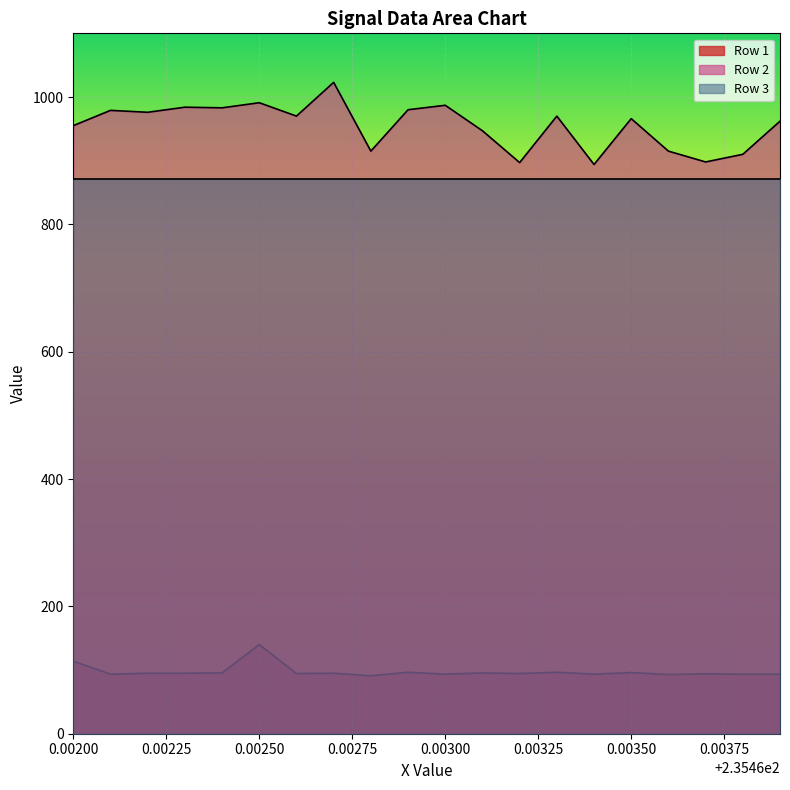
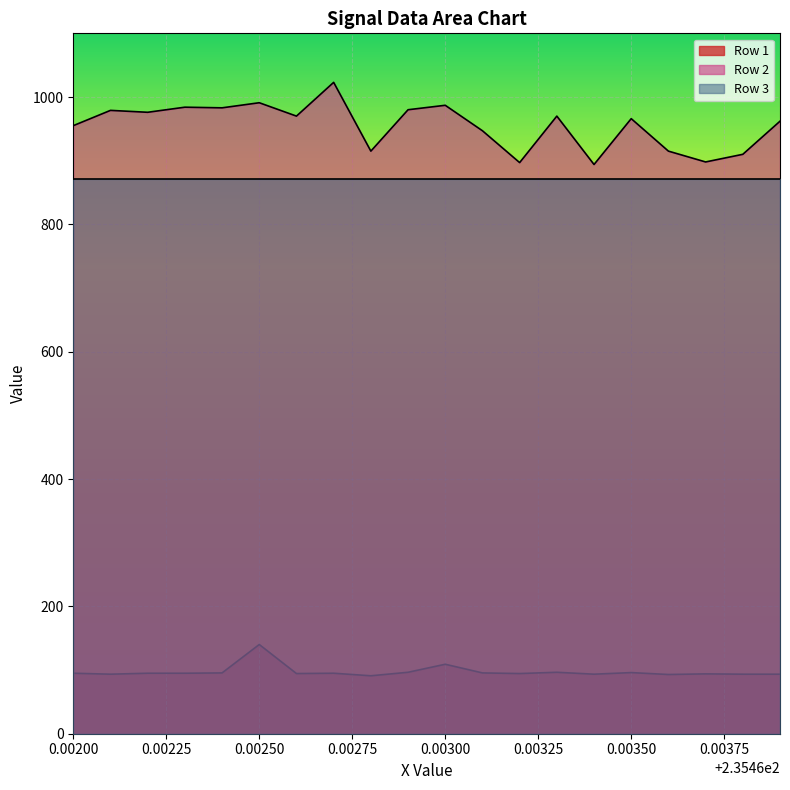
  {
    "Row 1": {
-     "0.00200": 110,
+     "0.00200": 100,
      "0.00250": 140,
-     "0.00300": 90,
+     "0.00300": 110,
      "0.00350": 100
    },
    "Row 2": {
      "0.00200": 960,
      "0.00250": 990,
      "0.00300": 990,
      "0.00350": 970
    },
    "Row 3": {
      "0.00200": 870,
      "0.00250": 870,
      "0.00300": 870,
      "0.00350": 870
    }
  }
